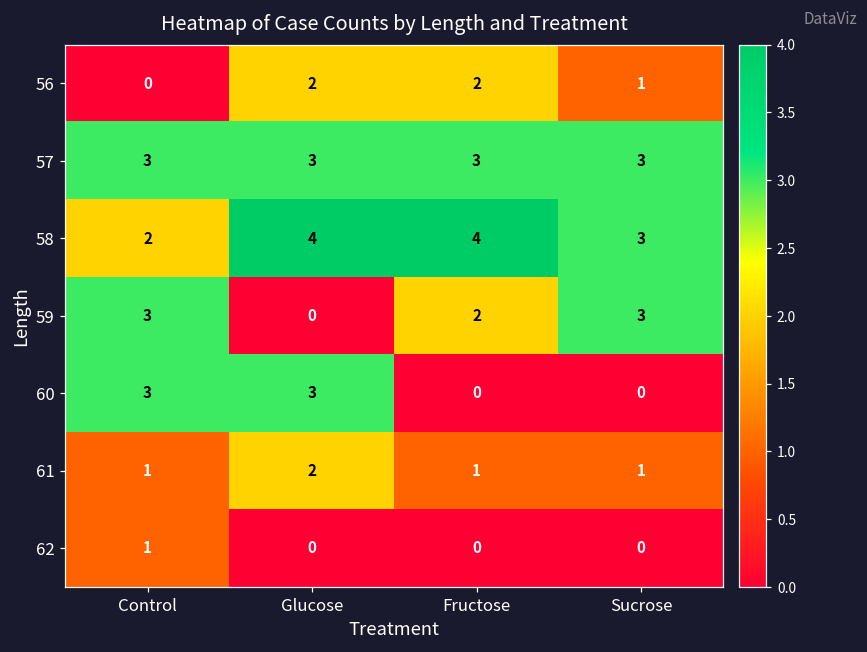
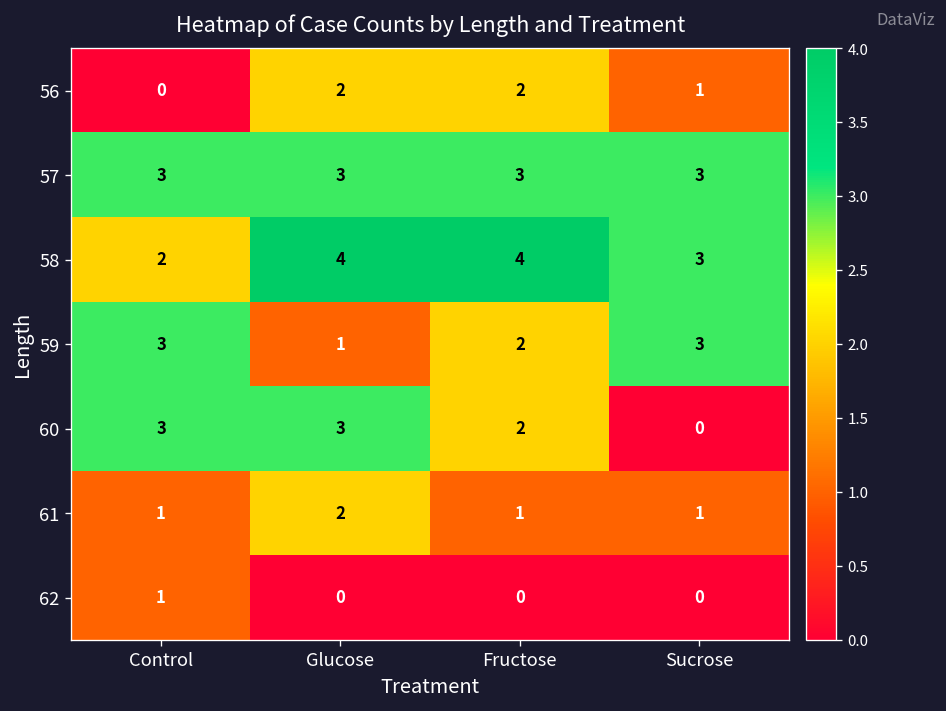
  {
    "56": {
      "Control": 0,
      "Glucose": 2,
      "Fructose": 2,
      "Sucrose": 1
    },
    "57": {
      "Control": 3,
      "Glucose": 3,
      "Fructose": 3,
      "Sucrose": 3
    },
    "58": {
      "Control": 2,
      "Glucose": 4,
      "Fructose": 4,
      "Sucrose": 3
    },
    "59": {
      "Control": 3,
-     "Glucose": 0,
+     "Glucose": 1,
      "Fructose": 2,
      "Sucrose": 3
    },
    "60": {
      "Control": 3,
      "Glucose": 3,
-     "Fructose": 0,
+     "Fructose": 2,
      "Sucrose": 0
    },
    "61": {
      "Control": 1,
      "Glucose": 2,
      "Fructose": 1,
      "Sucrose": 1
    },
    "62": {
      "Control": 1,
      "Glucose": 0,
      "Fructose": 0,
      "Sucrose": 0
    }
  }
